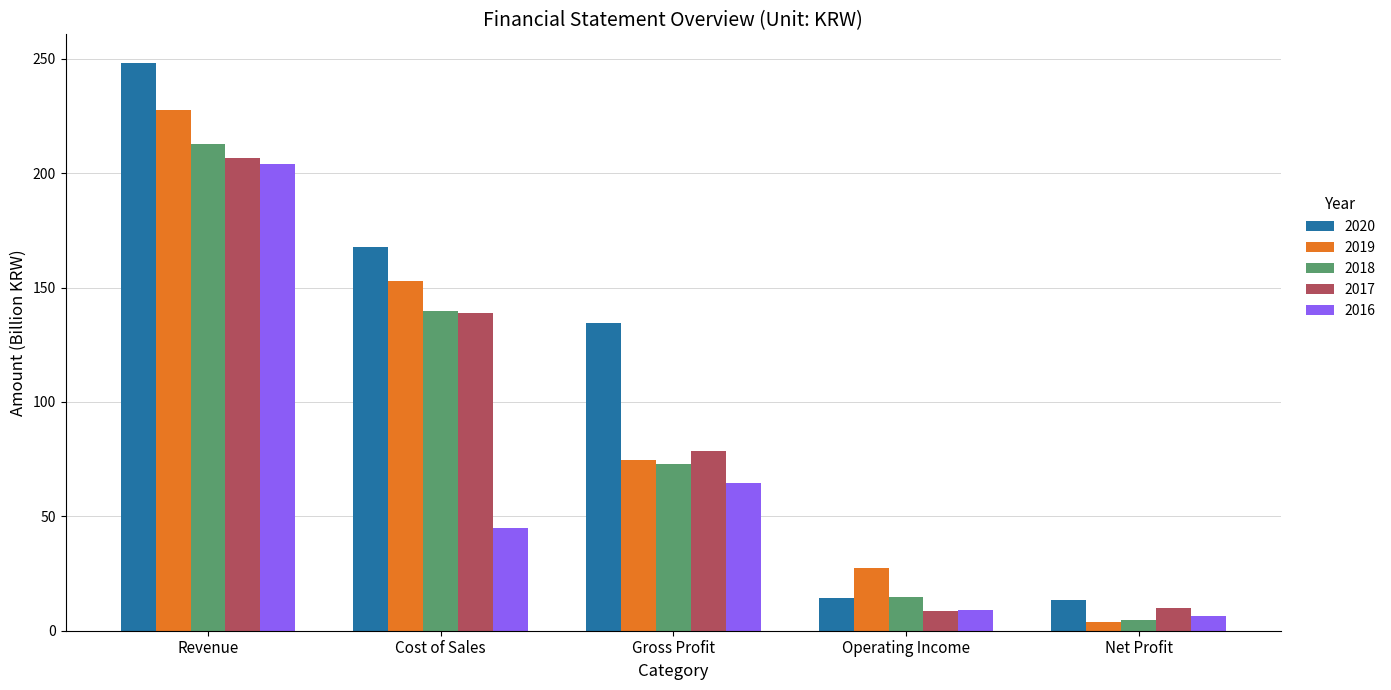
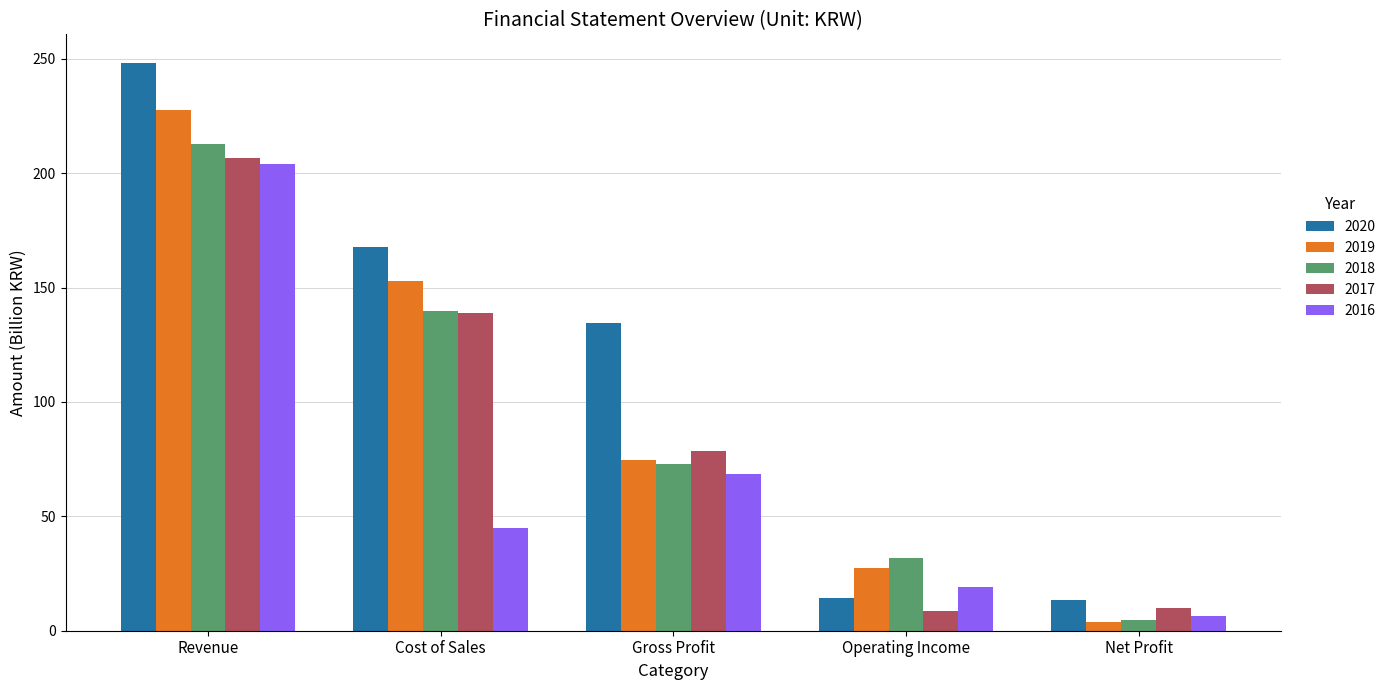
  {
    "2020": {
      "Revenue": 248,
      "Cost of Sales": 168,
      "Gross Profit": 135,
      "Operating Income": 14,
      "Net Profit": 13
    },
    "2019": {
      "Revenue": 228,
      "Cost of Sales": 153,
      "Gross Profit": 74,
      "Operating Income": 27,
      "Net Profit": 4
    },
    "2018": {
      "Revenue": 213,
      "Cost of Sales": 140,
      "Gross Profit": 73,
-     "Operating Income": 15,
+     "Operating Income": 32,
      "Net Profit": 5
    },
    "2017": {
      "Revenue": 207,
      "Cost of Sales": 139,
      "Gross Profit": 78,
      "Operating Income": 8,
      "Net Profit": 10
    },
    "2016": {
      "Revenue": 204,
      "Cost of Sales": 45,
-     "Gross Profit": 64,
-     "Operating Income": 9,
+     "Gross Profit": 69,
+     "Operating Income": 19,
      "Net Profit": 6
    }
  }
